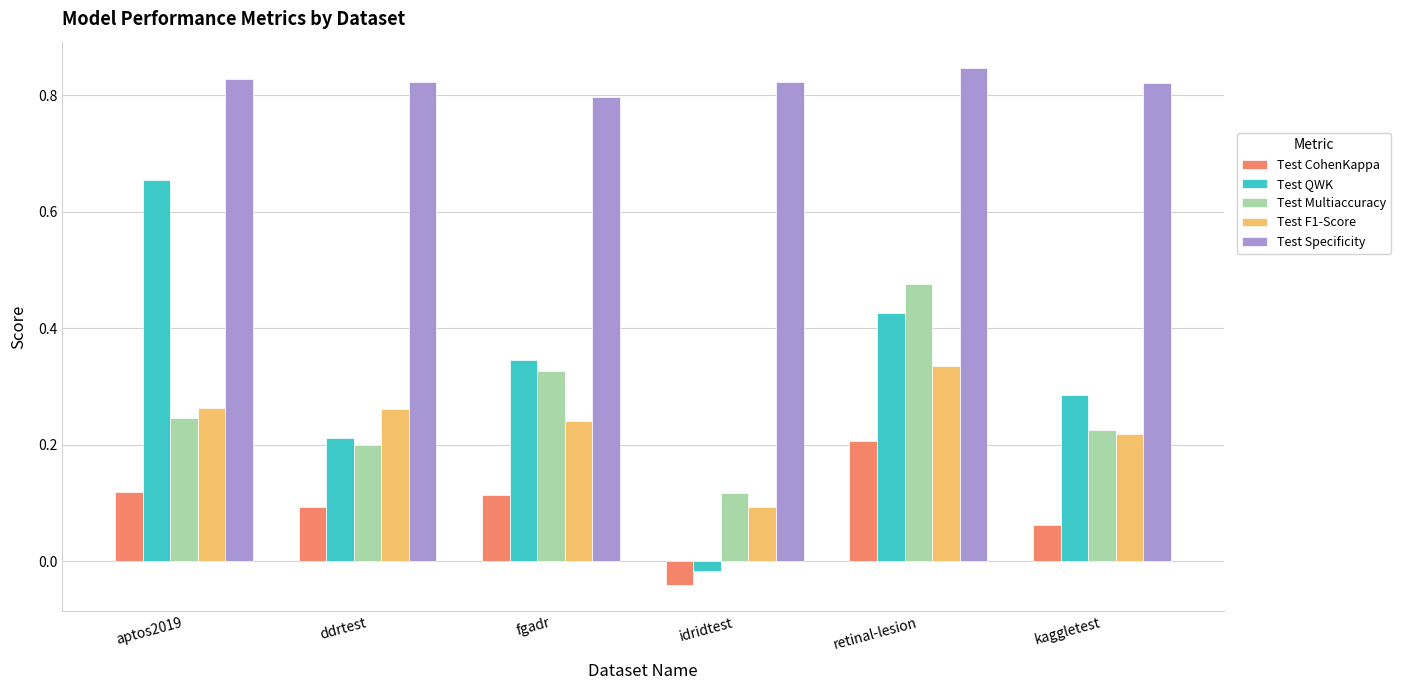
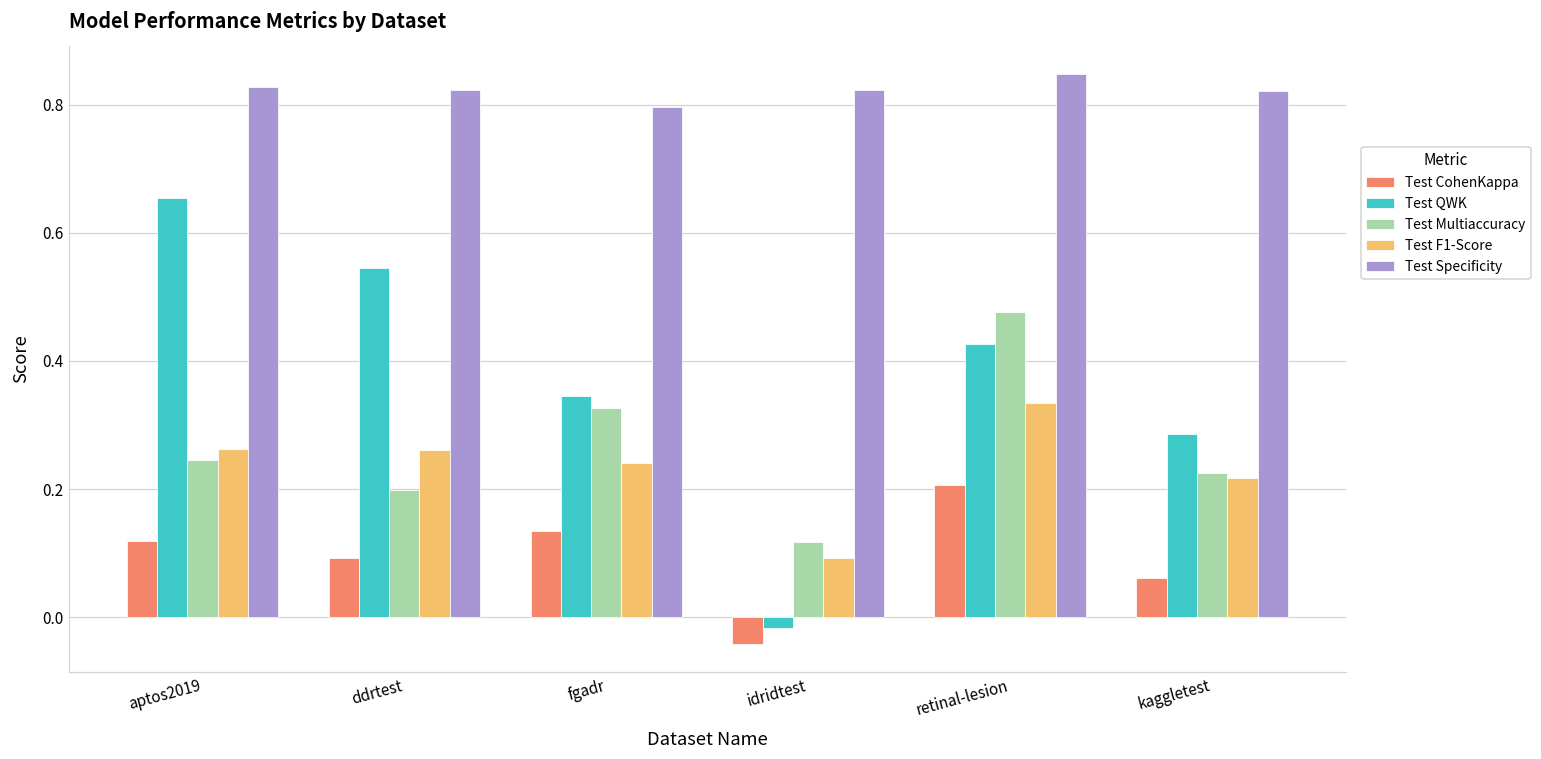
  {
    "Test CohenKappa": {
      "aptos2019": 0.12,
      "ddrtest": 0.09,
-     "fgadr": 0.11,
+     "fgadr": 0.13,
      "idridtest": -0.04,
      "retinal-lesion": 0.21,
      "kaggletest": 0.06
    },
    "Test QWK": {
      "aptos2019": 0.65,
-     "ddrtest": 0.21,
+     "ddrtest": 0.55,
      "fgadr": 0.34,
      "idridtest": -0.02,
      "retinal-lesion": 0.43,
      "kaggletest": 0.29
    },
    "Test Multiaccuracy": {
      "aptos2019": 0.25,
      "ddrtest": 0.20,
      "fgadr": 0.33,
      "idridtest": 0.12,
      "retinal-lesion": 0.48,
      "kaggletest": 0.23
    },
    "Test F1-Score": {
      "aptos2019": 0.26,
      "ddrtest": 0.26,
      "fgadr": 0.24,
      "idridtest": 0.09,
      "retinal-lesion": 0.33,
      "kaggletest": 0.22
    },
    "Test Specificity": {
      "aptos2019": 0.83,
      "ddrtest": 0.82,
      "fgadr": 0.80,
      "idridtest": 0.82,
      "retinal-lesion": 0.85,
      "kaggletest": 0.82
    }
  }
